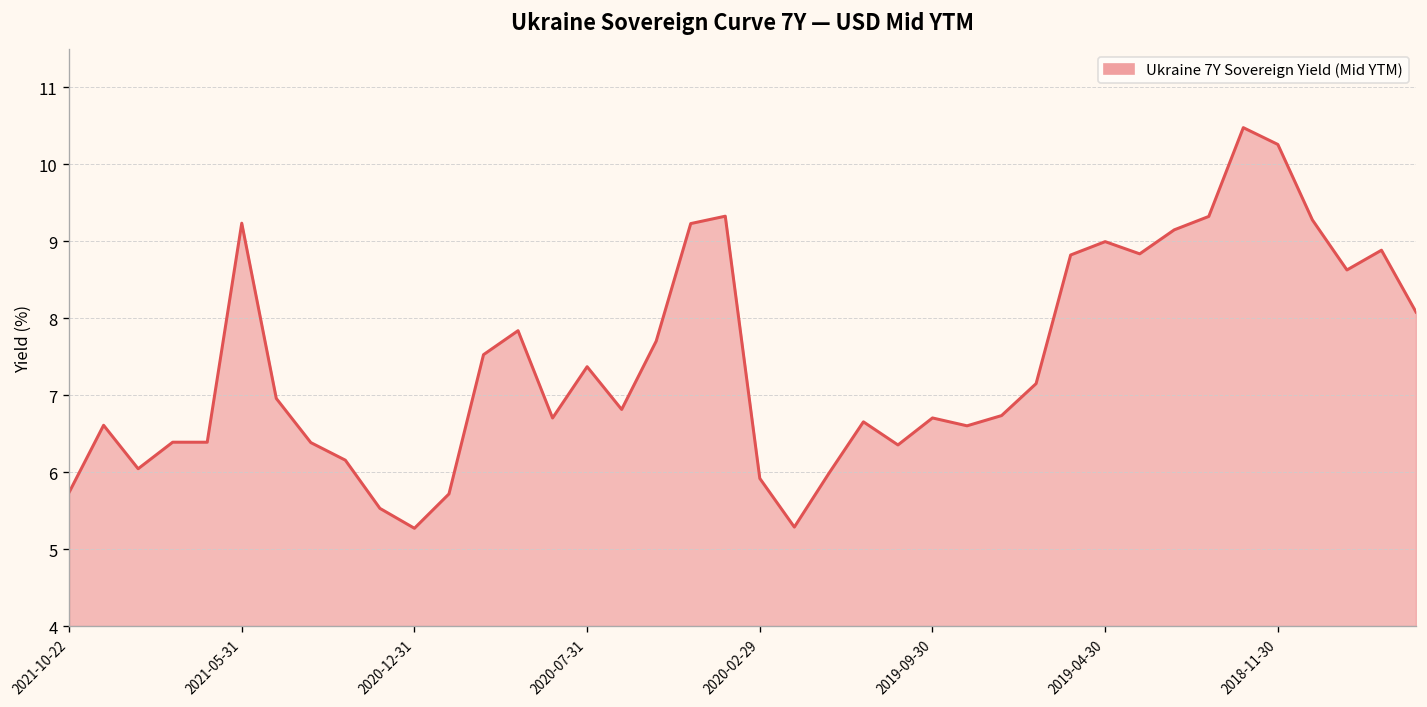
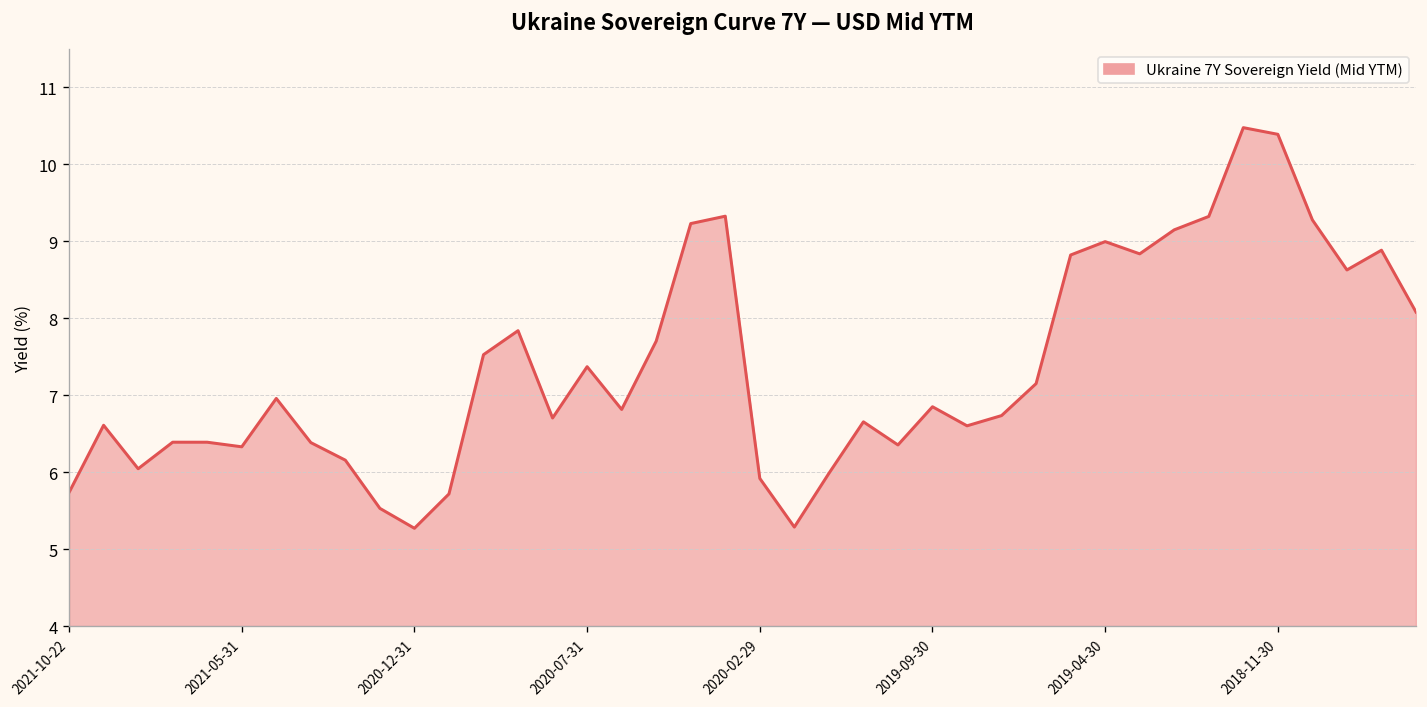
  {
    "2021-10-22": 5.7,
-   "2021-05-31": 9.2,
+   "2021-05-31": 6.3,
    "2020-12-31": 5.3,
    "2020-07-31": 7.4,
    "2020-02-29": 5.9,
-   "2019-09-30": 6.7,
+   "2019-09-30": 6.9,
    "2019-04-30": 9.0,
-   "2018-11-30": 10.3
+   "2018-11-30": 10.4
  }
